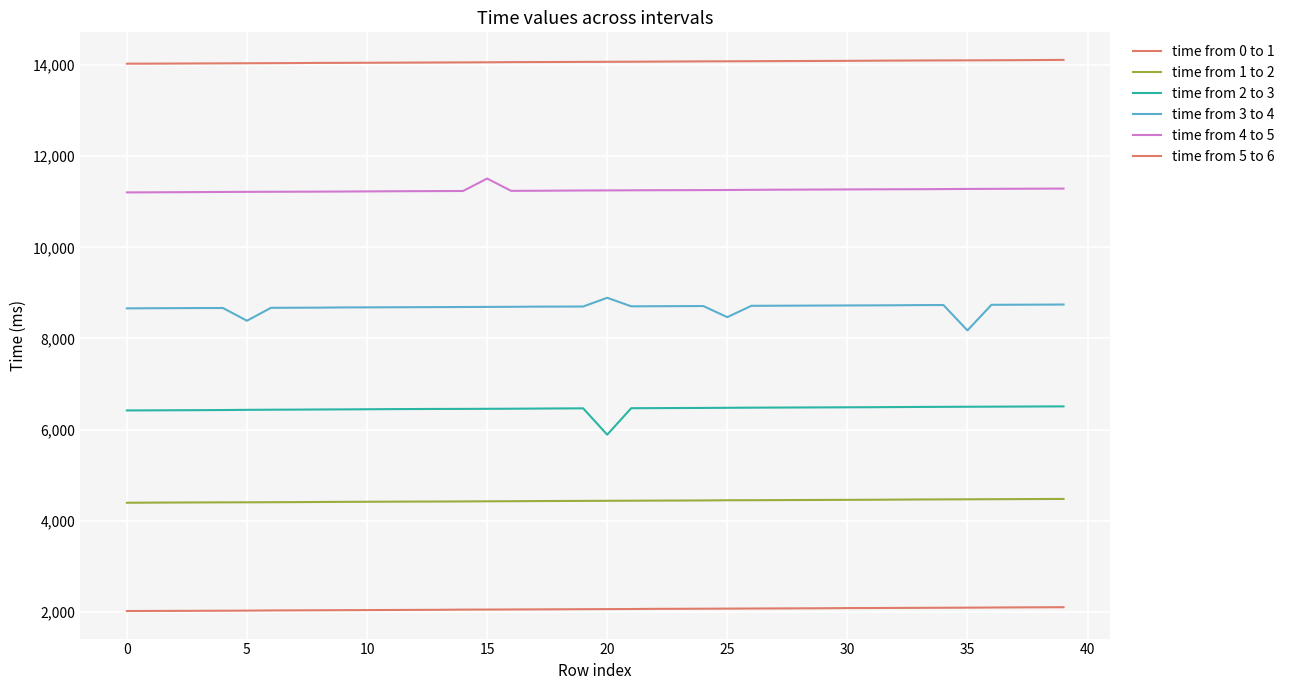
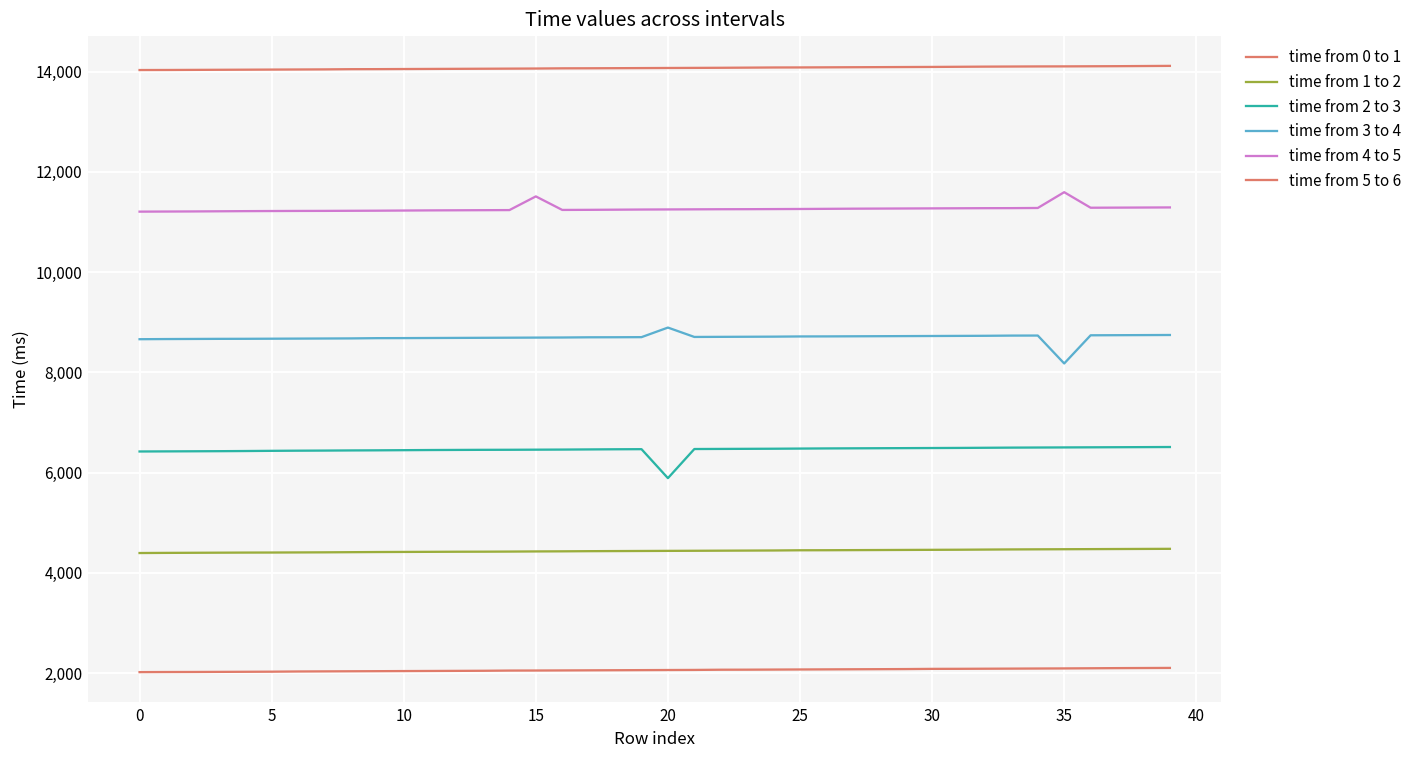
  {
    "time from 1 to 2": {
      "0": "4,400",
      "5": "4,400",
      "10": "4,400",
      "15": "4,400",
      "20": "4,400",
      "25": "4,400",
      "30": "4,500",
      "35": "4,500"
    },
    "time from 2 to 3": {
      "0": "6,400",
      "5": "6,400",
      "10": "6,400",
      "15": "6,500",
      "20": "5,900",
      "25": "6,500",
      "30": "6,500",
      "35": "6,500"
    },
    "time from 3 to 4": {
      "0": "8,700",
-     "5": "8,400",
+     "5": "8,700",
      "10": "8,700",
      "15": "8,700",
      "20": "8,900",
-     "25": "8,500",
+     "25": "8,700",
      "30": "8,700",
      "35": "8,200"
    },
    "time from 4 to 5": {
      "0": "11,200",
      "5": "11,200",
      "10": "11,200",
      "15": "11,500",
      "20": "11,200",
      "25": "11,300",
      "30": "11,300",
-     "35": "11,300"
+     "35": "11,600"
    }
  }
